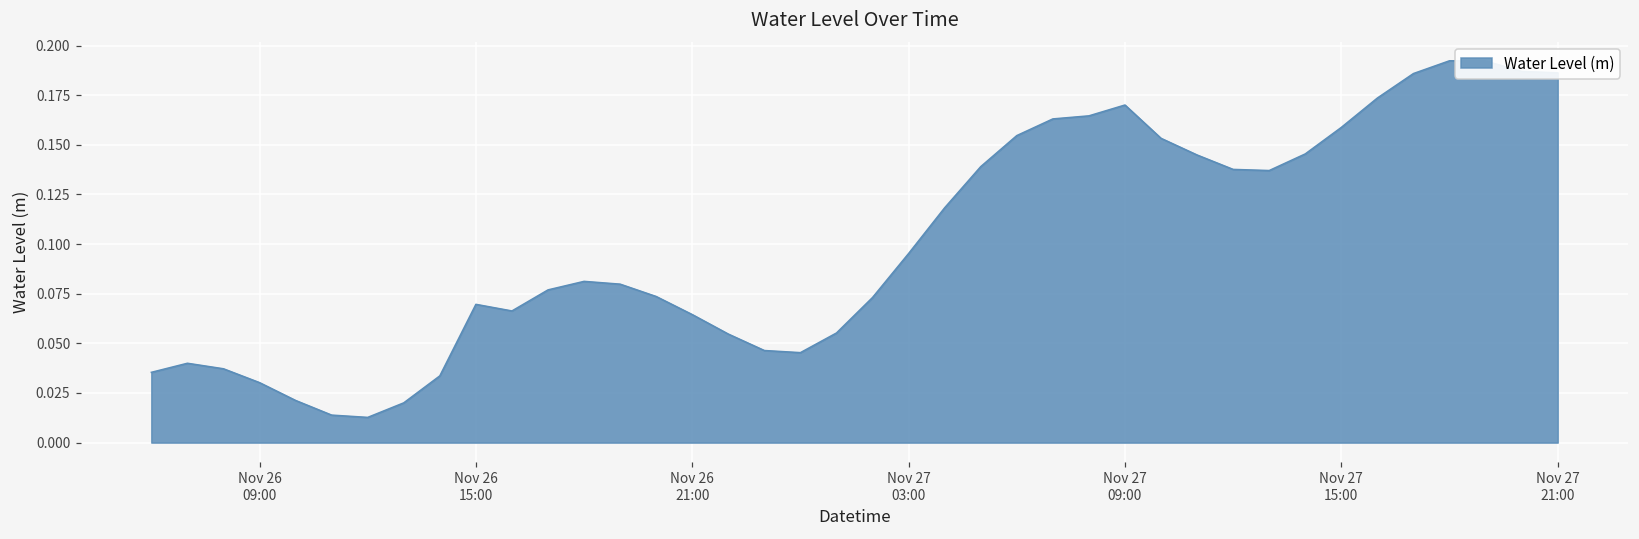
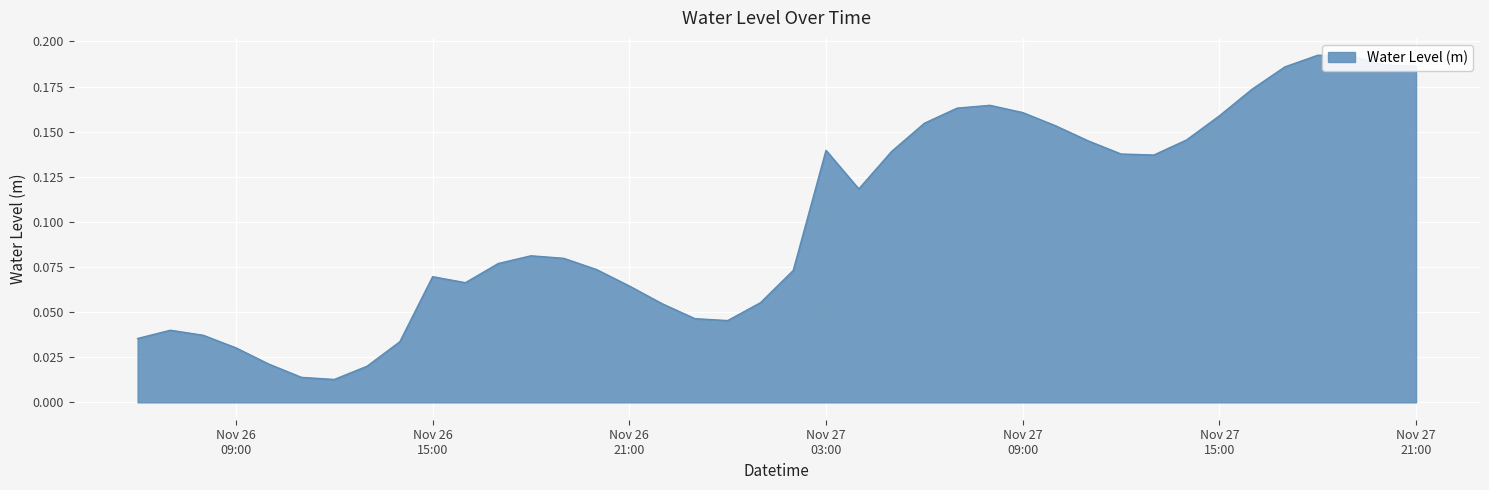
  {
    "Nov 26 09:00": 0.030,
    "Nov 26 15:00": 0.070,
    "Nov 26 21:00": 0.064,
-   "Nov 27 03:00": 0.095,
-   "Nov 27 09:00": 0.170,
+   "Nov 27 03:00": 0.140,
+   "Nov 27 09:00": 0.161,
    "Nov 27 15:00": 0.159
  }
